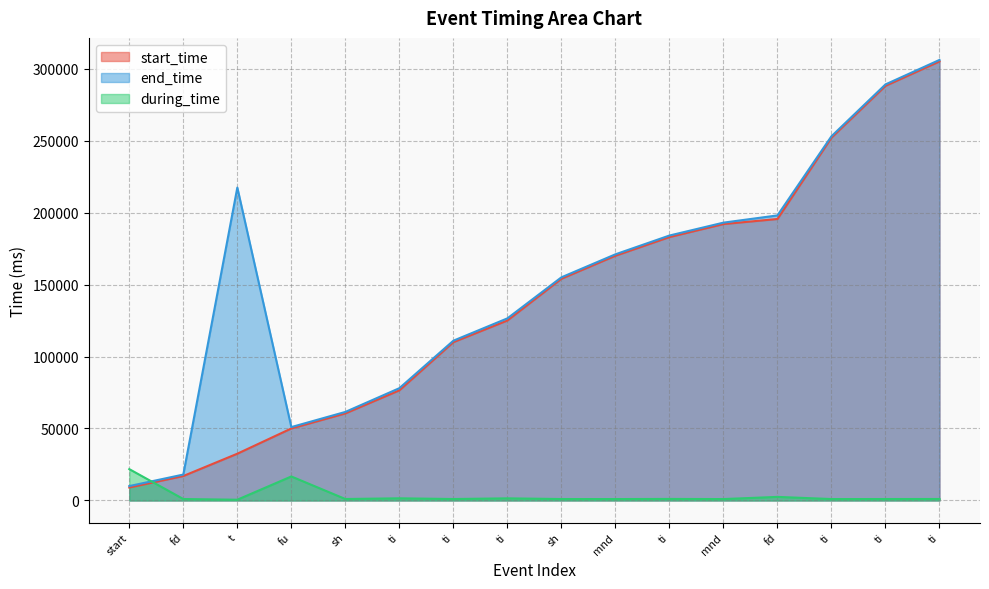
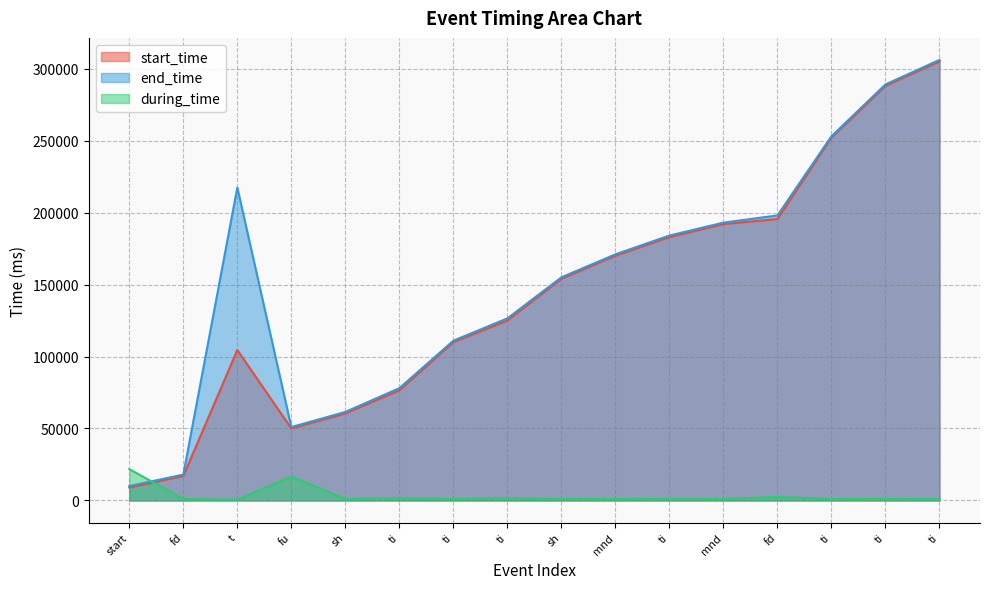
  {
    "start_time": {
-     "t": 32000
+     "t": 105000
    },
    "end_time": {
      "t": 217000
    },
    "during_time": {
      "start": 22000,
      "t": 1000,
      "fu": 17000
    }
  }
